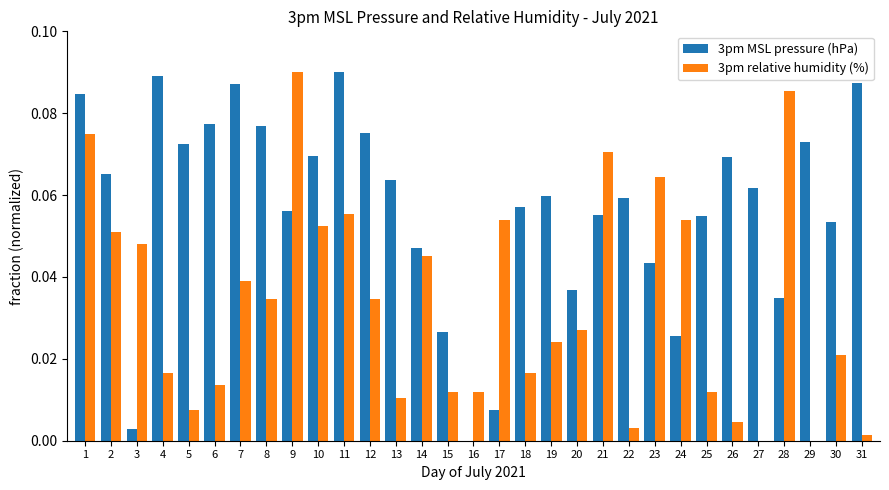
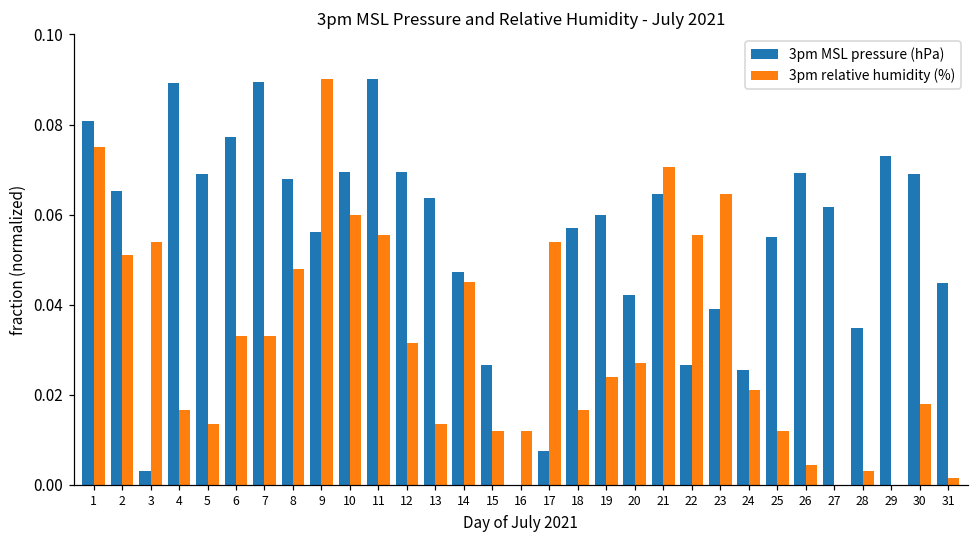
  {
    "3pm MSL pressure (hPa)": {
-     "1": 0.085,
+     "1": 0.081,
      "2": 0.065,
      "3": 0.003,
      "4": 0.089,
-     "5": 0.072,
+     "5": 0.069,
      "6": 0.077,
-     "7": 0.087,
-     "8": 0.077,
+     "7": 0.089,
+     "8": 0.068,
      "9": 0.056,
      "10": 0.070,
      "11": 0.090,
-     "12": 0.075,
+     "12": 0.070,
      "13": 0.064,
      "14": 0.047,
      "15": 0.027,
      "16": 0.000,
      "17": 0.008,
      "18": 0.057,
      "19": 0.060,
-     "20": 0.037,
-     "21": 0.055,
-     "22": 0.059,
-     "23": 0.043,
+     "20": 0.042,
+     "21": 0.065,
+     "22": 0.027,
+     "23": 0.039,
      "24": 0.026,
      "25": 0.055,
      "26": 0.069,
      "27": 0.062,
      "28": 0.035,
      "29": 0.073,
-     "30": 0.053,
-     "31": 0.087
+     "30": 0.069,
+     "31": 0.045
    },
    "3pm relative humidity (%)": {
      "1": 0.075,
      "2": 0.051,
-     "3": 0.048,
+     "3": 0.054,
      "4": 0.016,
-     "5": 0.008,
-     "6": 0.014,
-     "7": 0.039,
-     "8": 0.035,
+     "5": 0.014,
+     "6": 0.033,
+     "7": 0.033,
+     "8": 0.048,
      "9": 0.090,
-     "10": 0.053,
+     "10": 0.060,
      "11": 0.056,
-     "12": 0.035,
-     "13": 0.010,
+     "12": 0.032,
+     "13": 0.014,
      "14": 0.045,
      "15": 0.012,
      "16": 0.012,
      "17": 0.054,
      "18": 0.016,
      "19": 0.024,
      "20": 0.027,
      "21": 0.071,
-     "22": 0.003,
+     "22": 0.056,
      "23": 0.065,
-     "24": 0.054,
+     "24": 0.021,
      "25": 0.012,
      "26": 0.005,
      "27": 0.000,
-     "28": 0.085,
+     "28": 0.003,
      "29": 0.000,
-     "30": 0.021,
+     "30": 0.018,
      "31": 0.002
    }
  }
